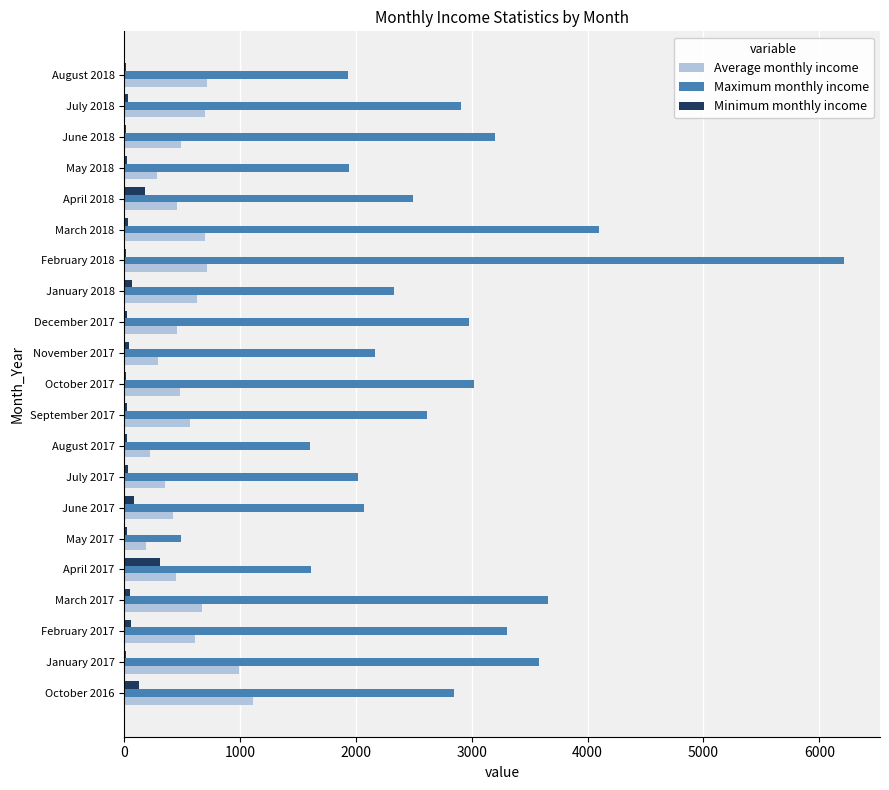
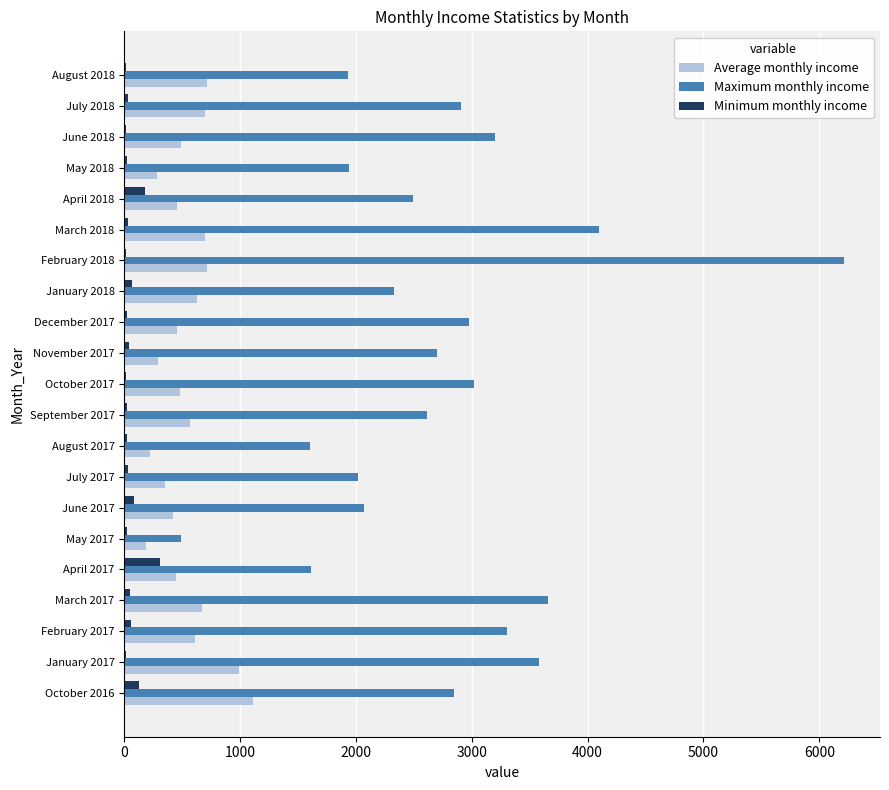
  {
    "Average monthly income": {
      "August 2018": 710,
      "July 2018": 700,
      "June 2018": 490,
      "May 2018": 280,
      "April 2018": 450,
      "March 2018": 700,
      "February 2018": 710,
      "January 2018": 630,
      "December 2017": 450,
      "November 2017": 290,
      "October 2017": 480,
      "September 2017": 570,
      "August 2017": 220,
      "July 2017": 360,
      "June 2017": 420,
      "May 2017": 190,
      "April 2017": 450,
      "March 2017": 670,
      "February 2017": 610,
      "January 2017": 990,
      "October 2016": 1110
    },
    "Maximum monthly income": {
      "August 2018": 1930,
      "July 2018": 2900,
      "June 2018": 3200,
      "May 2018": 1940,
      "April 2018": 2490,
      "March 2018": 4100,
      "February 2018": 6210,
      "January 2018": 2330,
      "December 2017": 2970,
-     "November 2017": 2170,
+     "November 2017": 2700,
      "October 2017": 3010,
      "September 2017": 2610,
      "August 2017": 1610,
      "July 2017": 2020,
      "June 2017": 2070,
      "May 2017": 490,
      "April 2017": 1610,
      "March 2017": 3650,
      "February 2017": 3300,
      "January 2017": 3580,
      "October 2016": 2850
    },
    "Minimum monthly income": {
      "July 2018": 40,
      "April 2018": 180,
      "March 2018": 30,
      "January 2018": 70,
      "November 2017": 40,
      "July 2017": 30,
      "June 2017": 80,
      "April 2017": 310,
      "March 2017": 50,
      "February 2017": 60,
      "October 2016": 130
    }
  }
